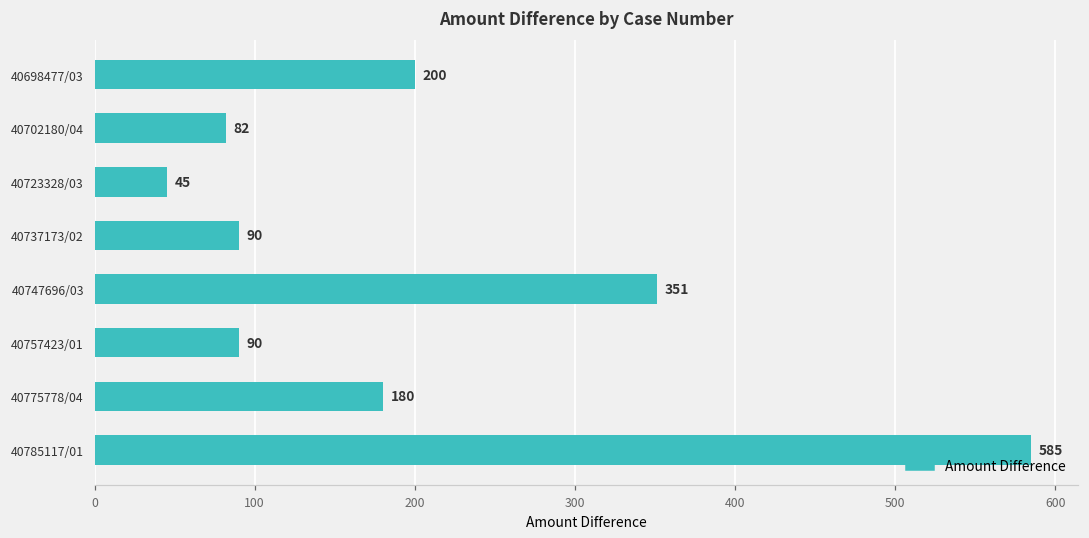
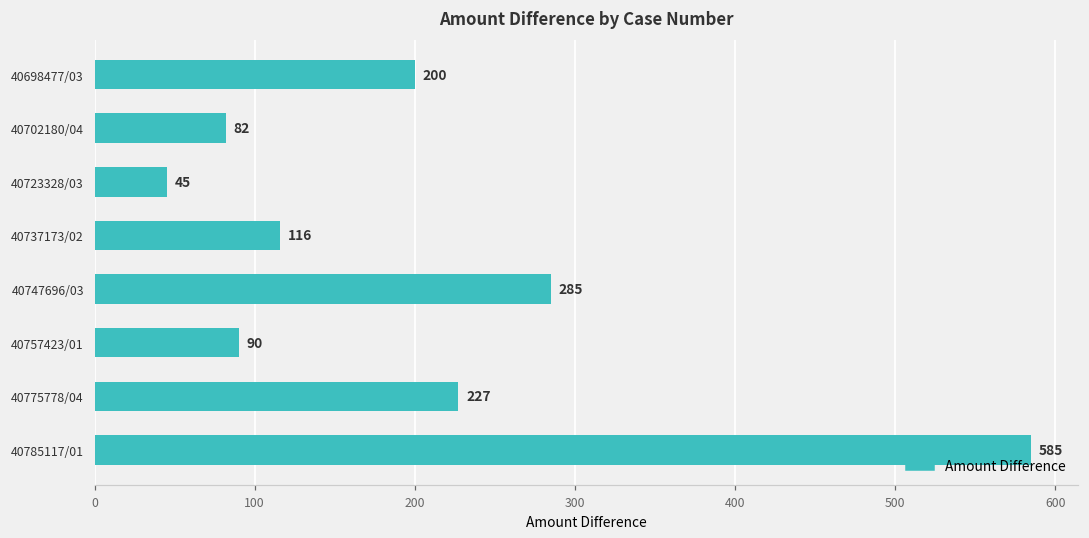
  {
    "40698477/03": 200,
    "40702180/04": 82,
    "40723328/03": 45,
-   "40737173/02": 90,
-   "40747696/03": 351,
+   "40737173/02": 116,
+   "40747696/03": 285,
    "40757423/01": 90,
-   "40775778/04": 180,
+   "40775778/04": 227,
    "40785117/01": 585
  }
